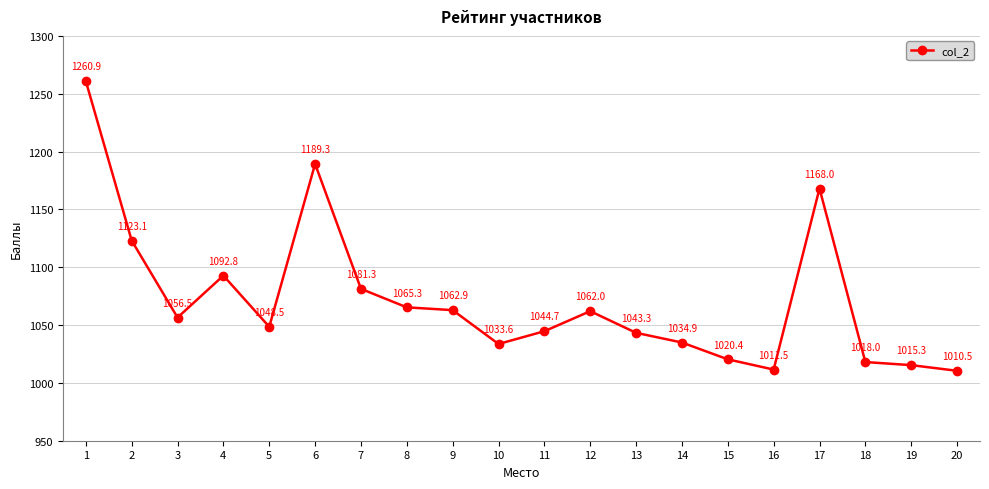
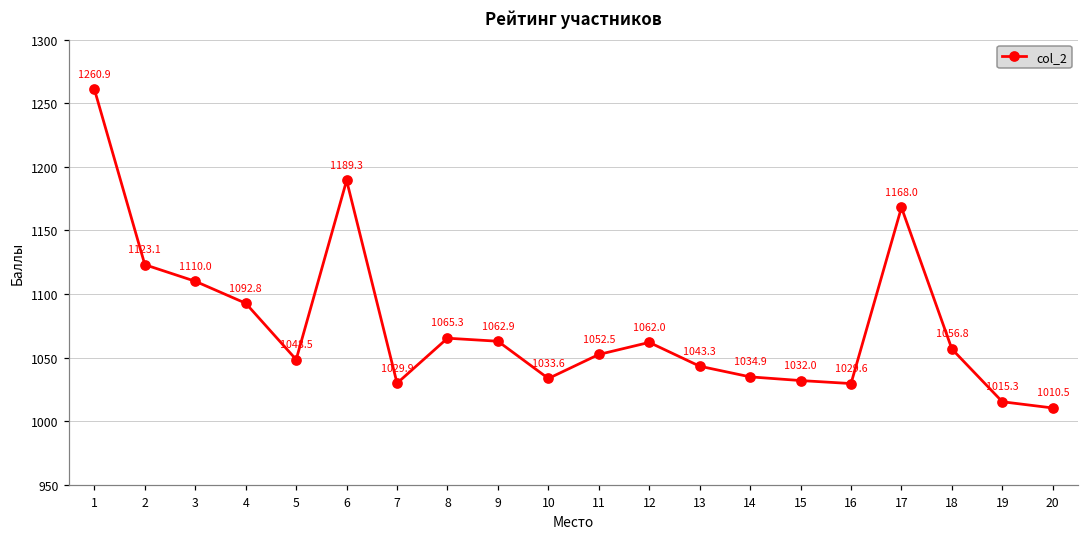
  {
    "1": 1260.9,
    "2": 1123.1,
-   "3": 1056.5,
+   "3": 1110.0,
    "4": 1092.8,
    "5": 1048.5,
    "6": 1189.3,
-   "7": 1081.3,
+   "7": 1029.9,
    "8": 1065.3,
    "9": 1062.9,
    "10": 1033.6,
-   "11": 1044.7,
+   "11": 1052.5,
    "12": 1062.0,
    "13": 1043.3,
    "14": 1034.9,
-   "15": 1020.4,
-   "16": 1011.5,
+   "15": 1032.0,
+   "16": 1029.6,
    "17": 1168.0,
-   "18": 1018.0,
+   "18": 1056.8,
    "19": 1015.3,
    "20": 1010.5
  }
